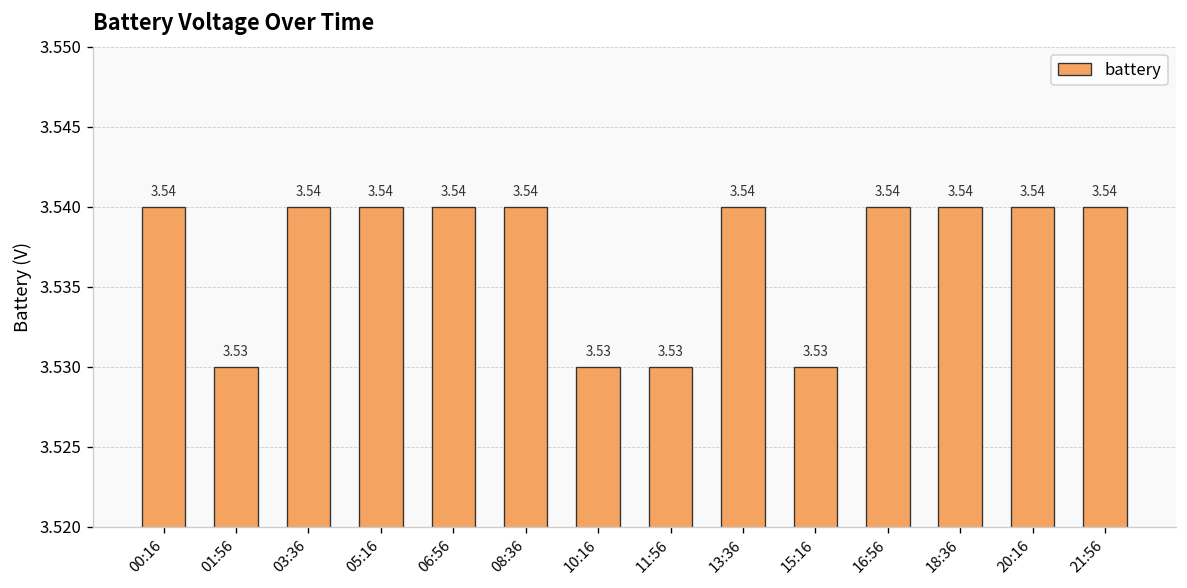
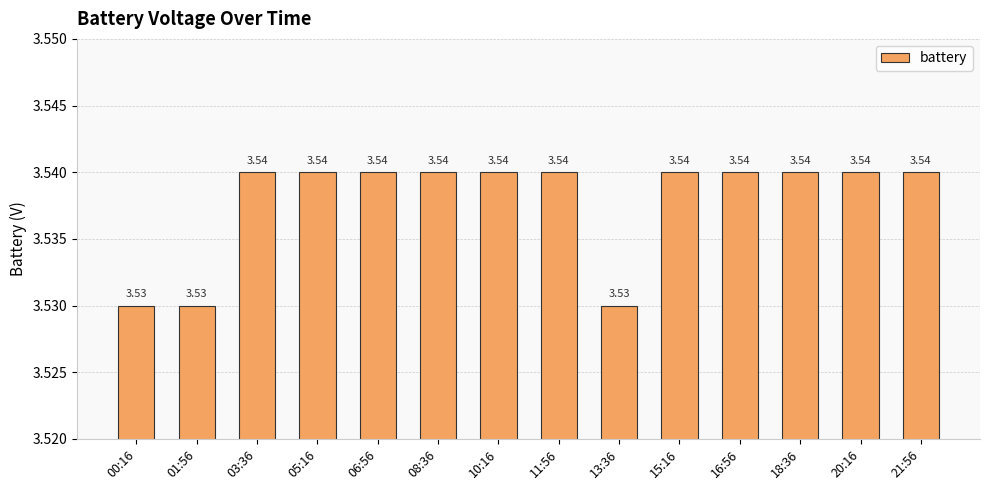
  {
-   "00:16": 3.54,
+   "00:16": 3.53,
    "01:56": 3.53,
    "03:36": 3.54,
    "05:16": 3.54,
    "06:56": 3.54,
    "08:36": 3.54,
-   "10:16": 3.53,
-   "11:56": 3.53,
-   "13:36": 3.54,
-   "15:16": 3.53,
+   "10:16": 3.54,
+   "11:56": 3.54,
+   "13:36": 3.53,
+   "15:16": 3.54,
    "16:56": 3.54,
    "18:36": 3.54,
    "20:16": 3.54,
    "21:56": 3.54
  }
